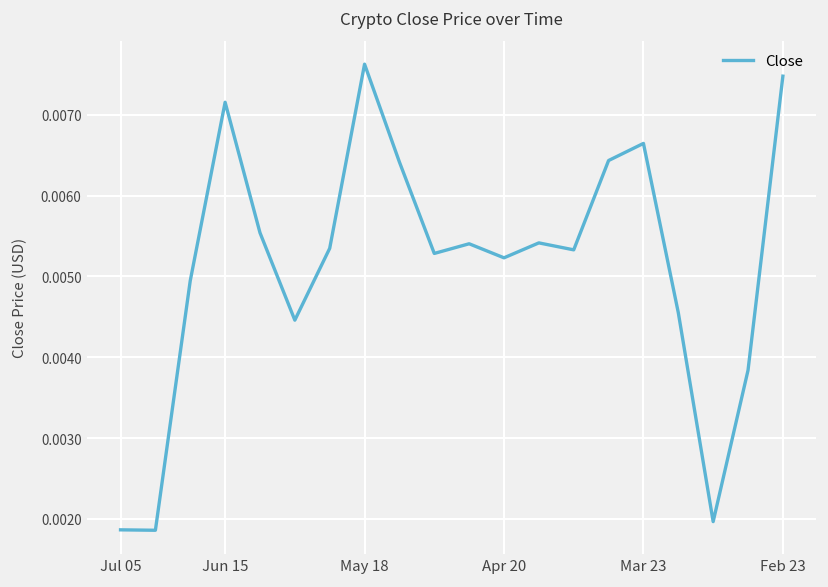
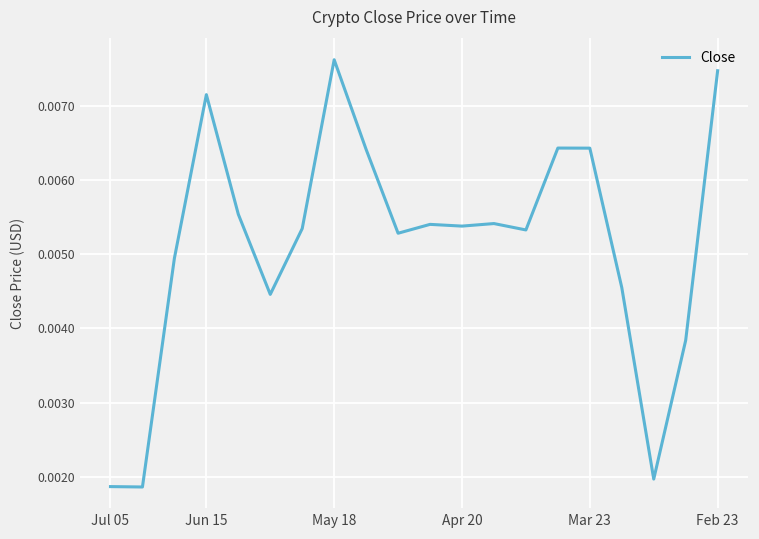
  {
    "Jul 05": 0.0019,
    "Jun 15": 0.0072,
    "May 18": 0.0076,
-   "Apr 20": 0.0052,
-   "Mar 23": 0.0066,
+   "Apr 20": 0.0054,
+   "Mar 23": 0.0064,
    "Feb 23": 0.0075
  }
